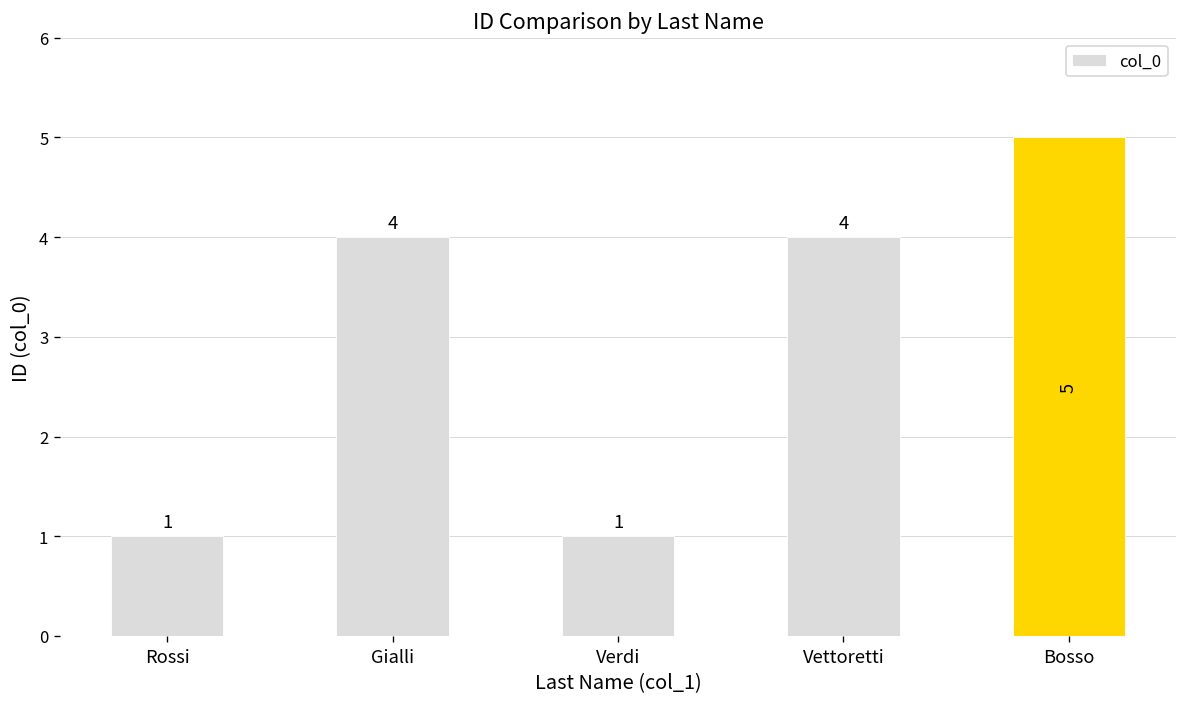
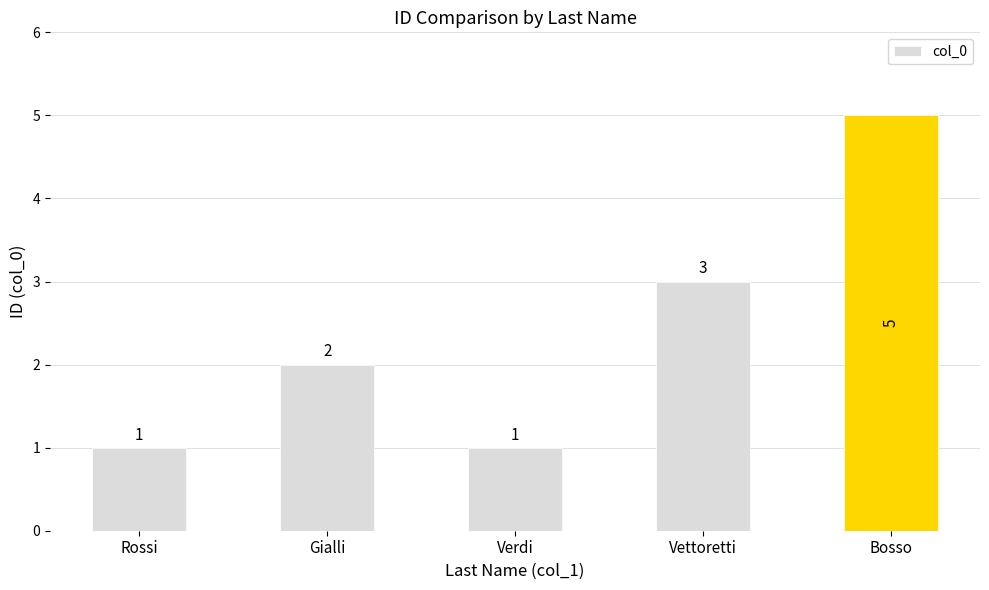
  {
    "Rossi": 1,
-   "Gialli": 4,
+   "Gialli": 2,
    "Verdi": 1,
-   "Vettoretti": 4,
+   "Vettoretti": 3,
    "Bosso": 5
  }
